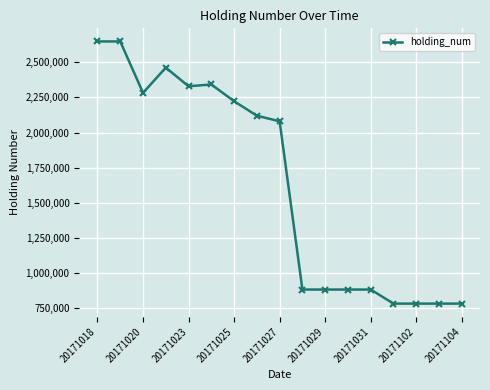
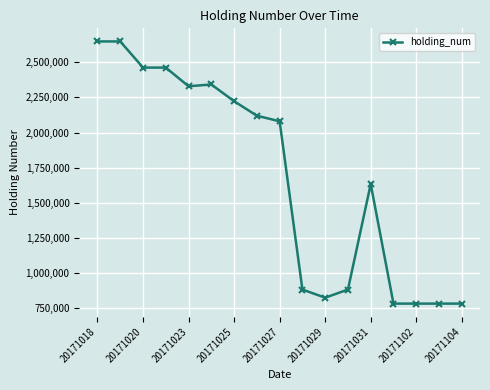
  {
    "20171018": "2,650,000",
-   "20171020": "2,280,000",
+   "20171020": "2,460,000",
    "20171023": "2,330,000",
    "20171025": "2,220,000",
    "20171027": "2,080,000",
-   "20171029": "880,000",
-   "20171031": "880,000",
+   "20171029": "830,000",
+   "20171031": "1,630,000",
    "20171102": "780,000",
    "20171104": "780,000"
  }
